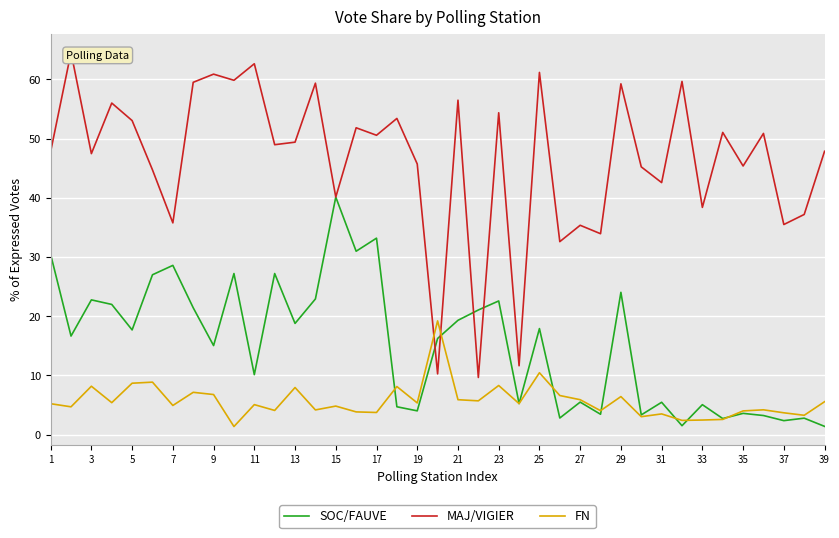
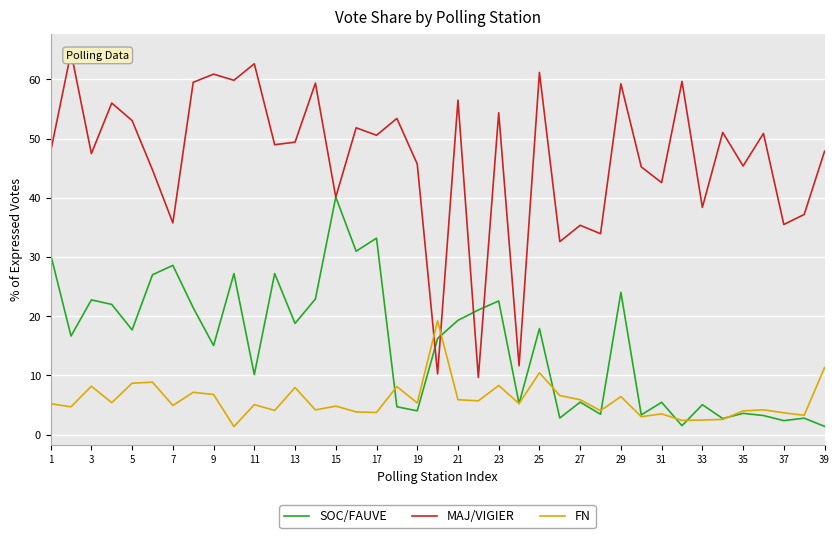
  {
    "SOC/FAUVE": {
      "39": 1
    },
    "MAJ/VIGIER": {
      "39": 48
    },
    "FN": {
-     "39": 6
+     "39": 11
    }
  }
